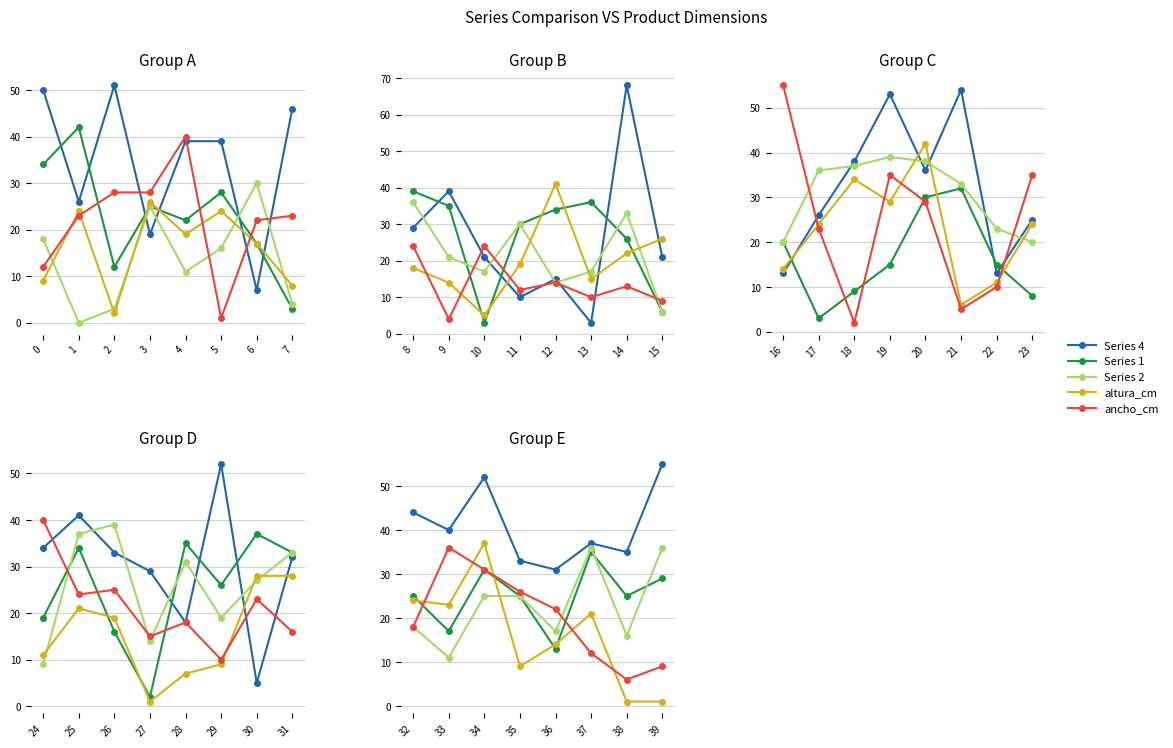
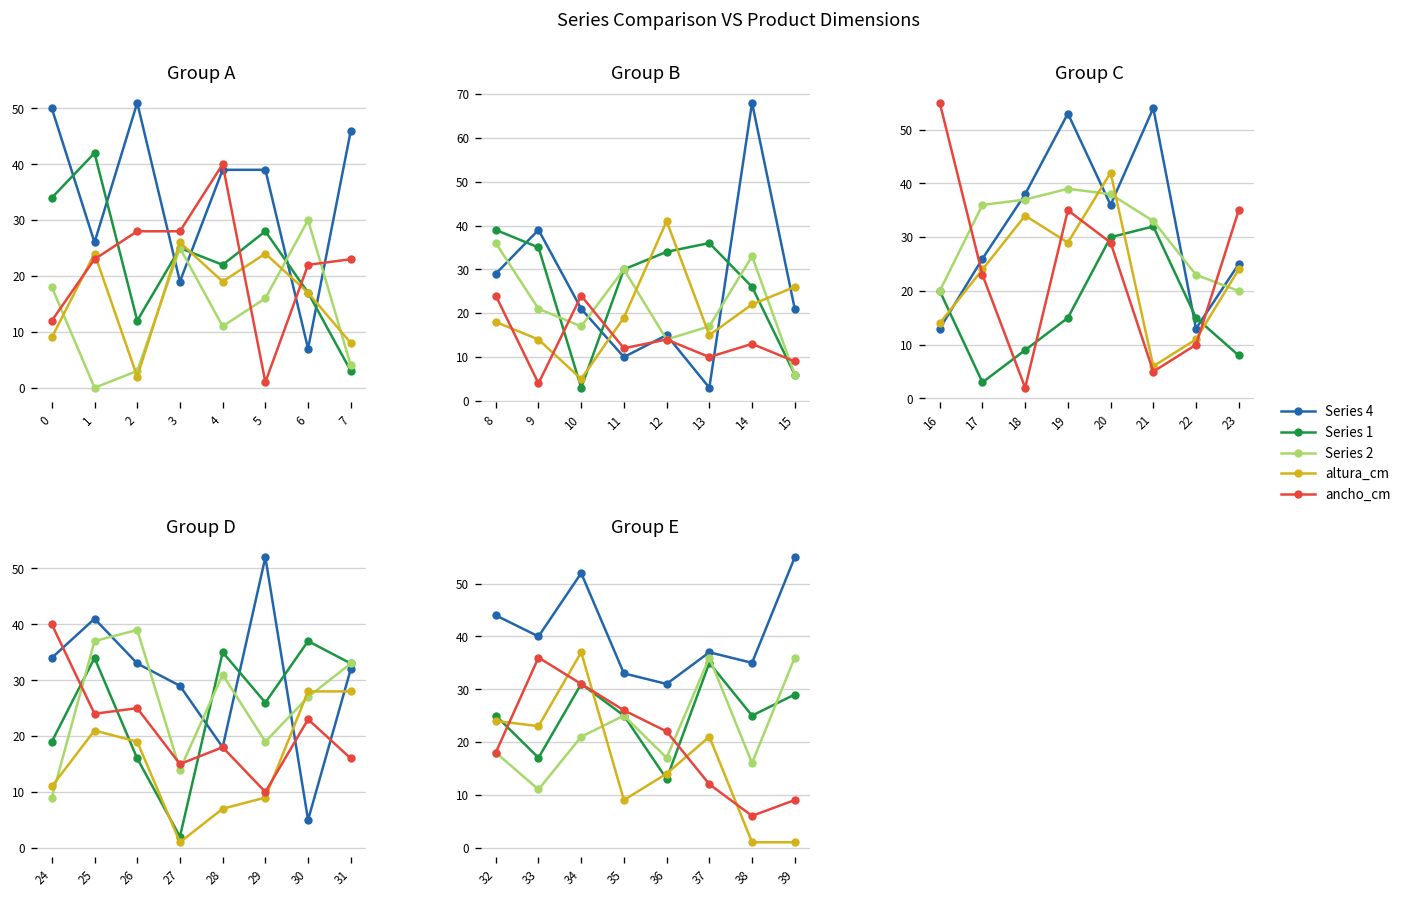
  {
    "Group A": {
      "Series 4": {
        "0": 50,
        "1": 26,
        "2": 51,
        "3": 19,
        "4": 39,
        "5": 39,
        "6": 7,
        "7": 46
      },
      "Series 1": {
        "0": 34,
        "1": 42,
        "2": 12,
        "4": 22,
        "5": 28,
        "7": 3
      },
      "Series 2": {
        "0": 18,
        "1": 0,
        "2": 3,
        "4": 11,
        "5": 16,
        "6": 30,
        "7": 4
      },
      "altura_cm": {
        "0": 9,
        "1": 24,
        "2": 2,
        "3": 26,
        "4": 19,
        "5": 24,
        "7": 8
      },
      "ancho_cm": {
        "0": 12,
        "1": 23,
        "2": 28,
        "3": 28,
        "4": 40,
        "5": 1,
        "6": 22,
        "7": 23
      }
    },
    "Group B": {
      "Series 4": {
        "8": 29,
        "9": 39,
        "10": 21,
        "11": 10,
        "12": 15,
        "13": 3,
        "14": 68,
        "15": 21
      },
      "Series 1": {
        "8": 39,
        "9": 35,
        "10": 3,
        "12": 34,
        "13": 36,
        "14": 26
      },
      "Series 2": {
        "8": 36,
        "9": 21,
        "10": 17,
        "13": 17,
        "14": 33
      },
      "altura_cm": {
        "8": 18,
        "9": 14,
        "10": 5,
        "11": 19,
        "12": 41,
        "13": 15,
        "14": 22,
        "15": 26
      },
      "ancho_cm": {
        "8": 24,
        "9": 4,
        "10": 24,
        "11": 12,
        "13": 10,
        "14": 13,
        "15": 9
      }
    },
    "Group C": {
      "Series 4": {
        "16": 13,
        "17": 26,
        "18": 38,
        "19": 53,
        "20": 36,
        "21": 54,
        "22": 13,
        "23": 25
      },
      "Series 1": {
        "17": 3,
        "18": 9,
        "19": 15,
        "20": 30,
        "21": 32,
        "22": 15,
        "23": 8
      },
      "Series 2": {
        "17": 36,
        "18": 37,
        "19": 39,
        "20": 38,
        "21": 33,
        "22": 23,
        "23": 20
      },
      "altura_cm": {
        "16": 14,
        "17": 24,
        "18": 34,
        "19": 29,
        "20": 42,
        "21": 6,
        "22": 11,
        "23": 24
      },
      "ancho_cm": {
        "16": 55,
        "17": 23,
        "18": 2,
        "19": 35,
        "20": 29,
        "21": 5,
        "22": 10,
        "23": 35
      }
    },
    "Group D": {
      "Series 4": {
        "24": 34,
        "25": 41,
        "26": 33,
        "27": 29,
        "29": 52,
        "30": 5,
        "31": 32
      },
      "Series 1": {
        "24": 19,
        "25": 34,
        "26": 16,
        "27": 2,
        "28": 35,
        "29": 26,
        "30": 37
      },
      "Series 2": {
        "24": 9,
        "25": 37,
        "26": 39,
        "27": 14,
        "28": 31,
        "29": 19,
        "30": 27
      },
      "altura_cm": {
        "24": 11,
        "25": 21,
        "26": 19,
        "27": 1,
        "28": 7,
        "29": 9,
        "30": 28,
        "31": 28
      },
      "ancho_cm": {
        "24": 40,
        "25": 24,
        "26": 25,
        "27": 15,
        "29": 10,
        "30": 23,
        "31": 16
      }
    },
    "Group E": {
      "Series 4": {
        "32": 44,
        "33": 40,
        "34": 52,
        "35": 33,
        "36": 31,
        "37": 37,
        "38": 35,
        "39": 55
      },
      "Series 1": {
        "32": 25,
        "33": 17,
        "36": 13,
        "37": 35,
        "38": 25,
        "39": 29
      },
      "Series 2": {
        "33": 11,
-       "34": 25,
+       "34": 21,
        "36": 17,
        "37": 36,
        "38": 16,
        "39": 36
      },
      "altura_cm": {
        "32": 24,
        "33": 23,
        "34": 37,
        "35": 9,
        "36": 14,
        "37": 21,
        "38": 1,
        "39": 1
      },
      "ancho_cm": {
        "33": 36,
        "35": 26,
        "36": 22,
        "37": 12,
        "38": 6,
        "39": 9
      }
    }
  }
